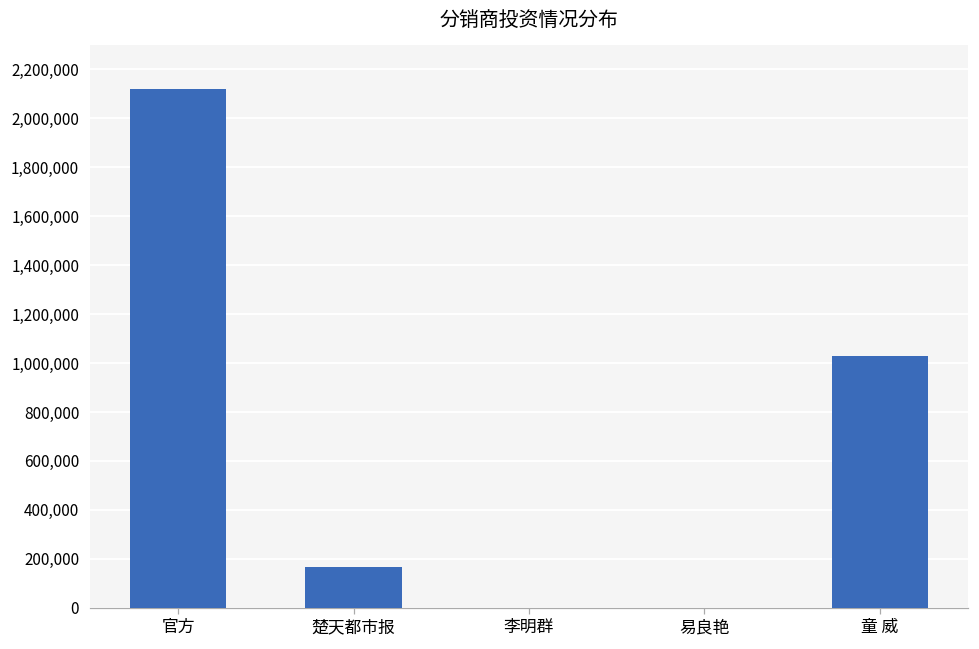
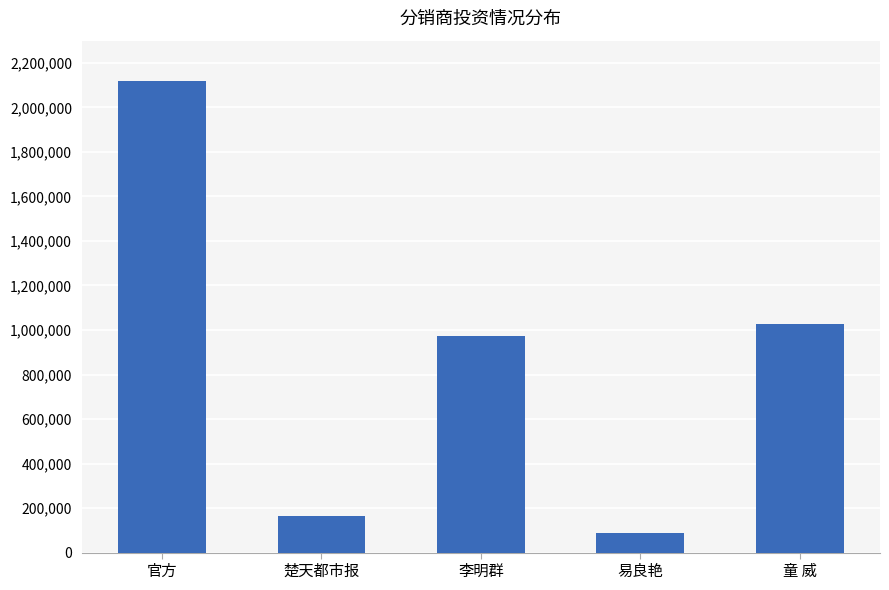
  {
    "官方": "2,120,000",
    "楚天都市报": "170,000",
-   "李明群": "0",
-   "易良艳": "0",
+   "李明群": "980,000",
+   "易良艳": "90,000",
    "童 威": "1,030,000"
  }
